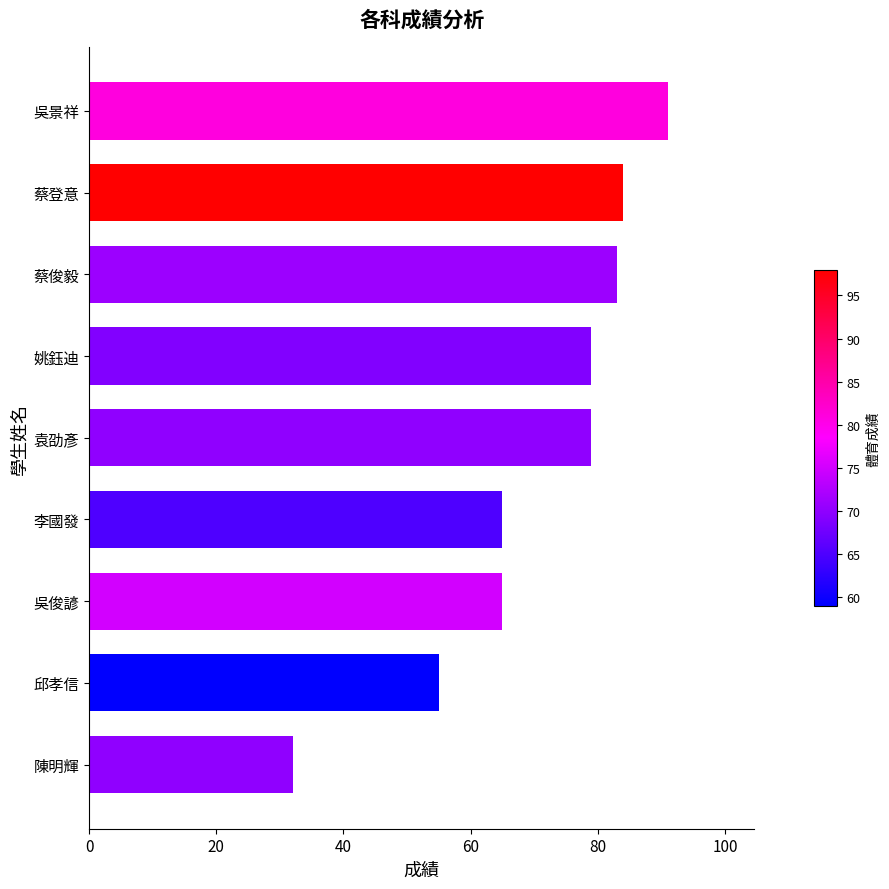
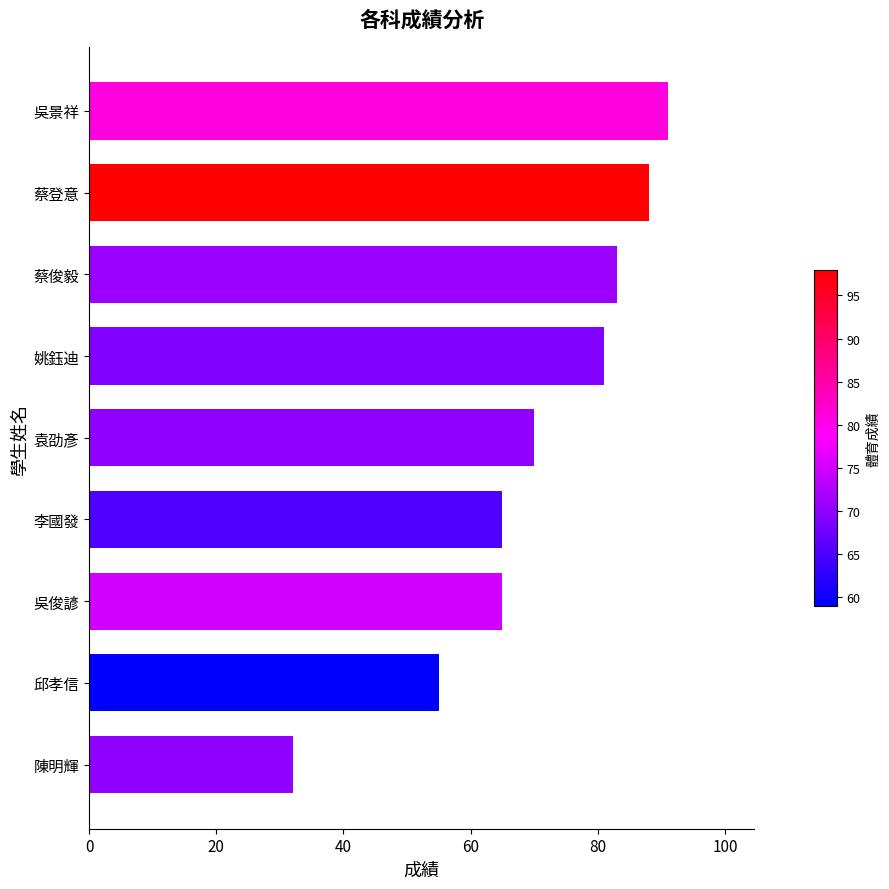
  {
    "吳景祥": 91,
-   "蔡登意": 84,
+   "蔡登意": 88,
    "蔡俊毅": 83,
-   "姚鈺迪": 79,
-   "袁劭彥": 79,
+   "姚鈺迪": 81,
+   "袁劭彥": 70,
    "李國發": 65,
    "吳俊諺": 65,
    "邱孝信": 55,
    "陳明輝": 32
  }
